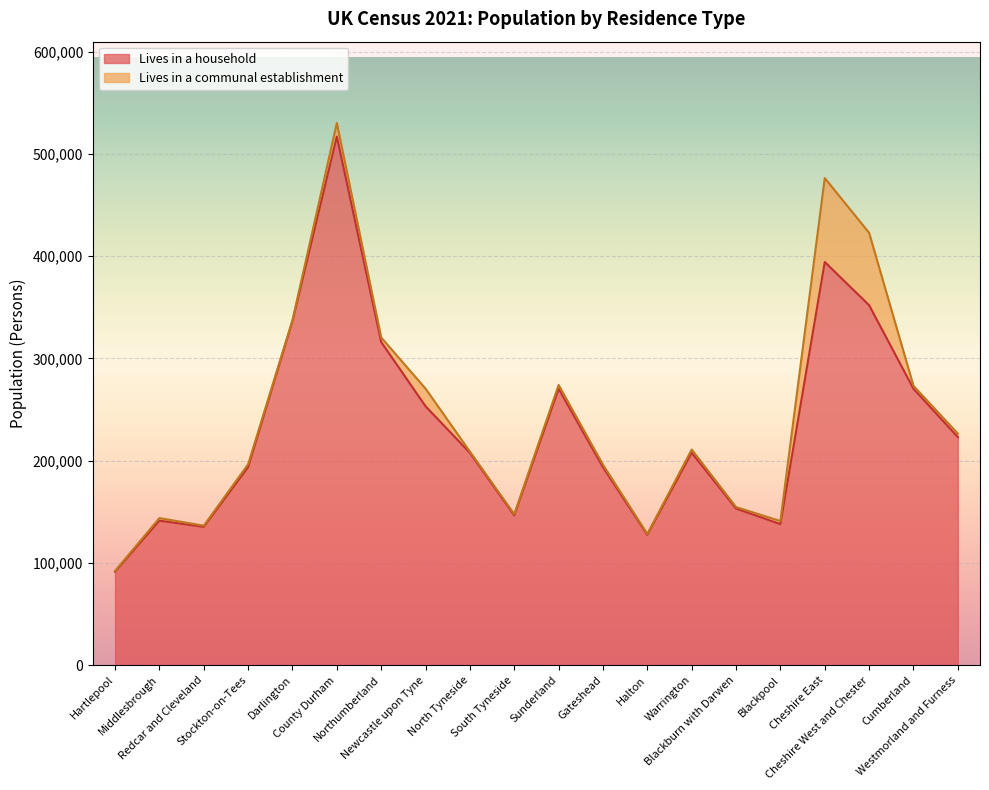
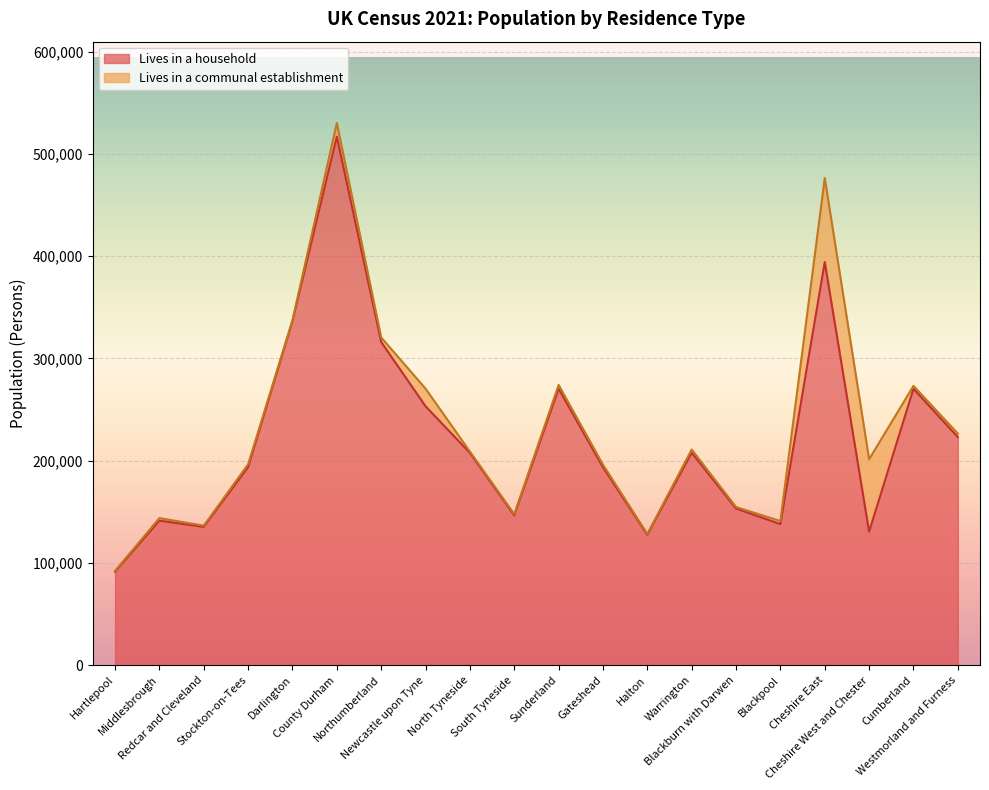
  {
    "Lives in a household": {
      "Middlesbrough": "141,000",
      "Stockton-on-Tees": "194,000",
      "County Durham": "517,000",
      "Northumberland": "316,000",
      "Newcastle upon Tyne": "253,000",
      "Sunderland": "270,000",
      "Gateshead": "194,000",
      "Warrington": "208,000",
      "Blackpool": "138,000",
      "Cheshire East": "394,000",
-     "Cheshire West and Chester": "352,000",
+     "Cheshire West and Chester": "131,000",
      "Cumberland": "270,000",
      "Westmorland and Furness": "223,000"
    },
    "Lives in a communal establishment": {
      "Middlesbrough": "3,000",
      "Stockton-on-Tees": "3,000",
      "County Durham": "13,000",
      "Northumberland": "4,000",
      "Newcastle upon Tyne": "17,000",
      "Sunderland": "4,000",
      "Gateshead": "3,000",
      "Warrington": "3,000",
      "Blackpool": "3,000",
      "Cheshire East": "82,000",
      "Cheshire West and Chester": "71,000",
      "Cumberland": "3,000",
      "Westmorland and Furness": "3,000"
    }
  }
